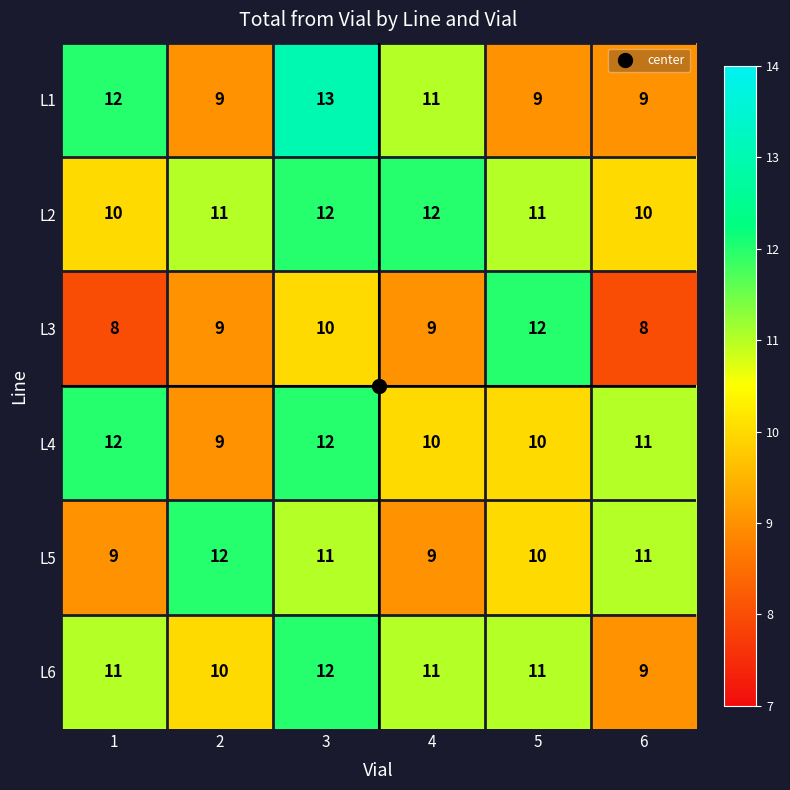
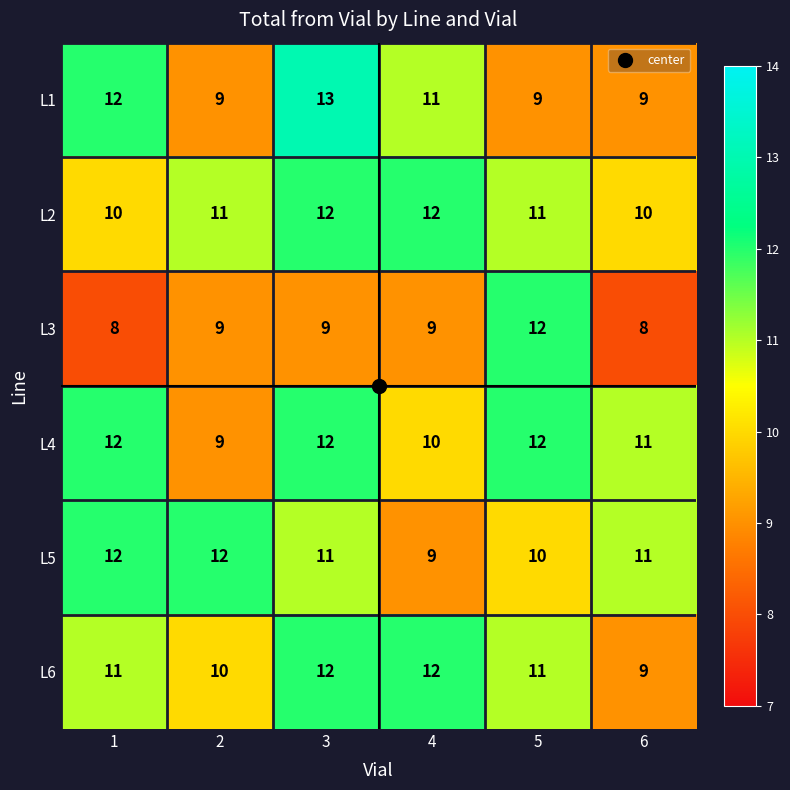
  {
    "L1": {
      "1": 12,
      "2": 9,
      "3": 13,
      "4": 11,
      "5": 9,
      "6": 9
    },
    "L2": {
      "1": 10,
      "2": 11,
      "3": 12,
      "4": 12,
      "5": 11,
      "6": 10
    },
    "L3": {
      "1": 8,
      "2": 9,
-     "3": 10,
+     "3": 9,
      "4": 9,
      "5": 12,
      "6": 8
    },
    "L4": {
      "1": 12,
      "2": 9,
      "3": 12,
      "4": 10,
-     "5": 10,
+     "5": 12,
      "6": 11
    },
    "L5": {
-     "1": 9,
+     "1": 12,
      "2": 12,
      "3": 11,
      "4": 9,
      "5": 10,
      "6": 11
    },
    "L6": {
      "1": 11,
      "2": 10,
      "3": 12,
-     "4": 11,
+     "4": 12,
      "5": 11,
      "6": 9
    }
  }
